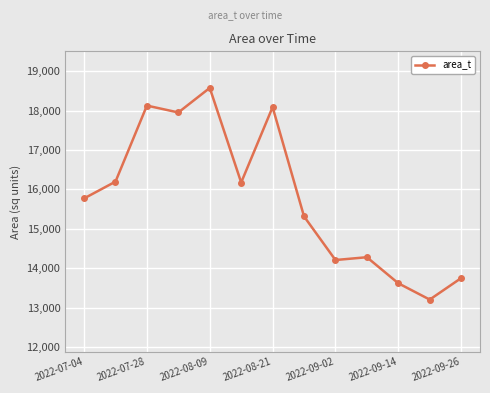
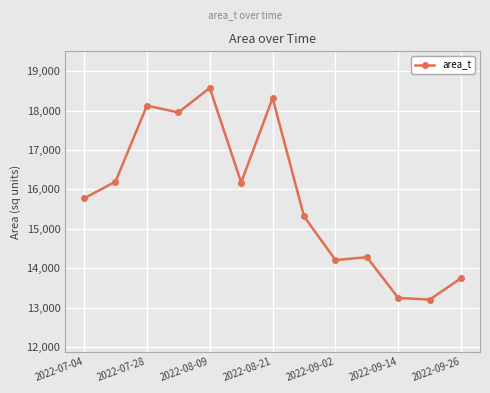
  {
    "2022-07-04": "15,800",
    "2022-07-28": "18,100",
    "2022-08-09": "18,600",
-   "2022-08-21": "18,100",
+   "2022-08-21": "18,300",
    "2022-09-02": "14,200",
-   "2022-09-14": "13,600",
+   "2022-09-14": "13,200",
    "2022-09-26": "13,700"
  }
